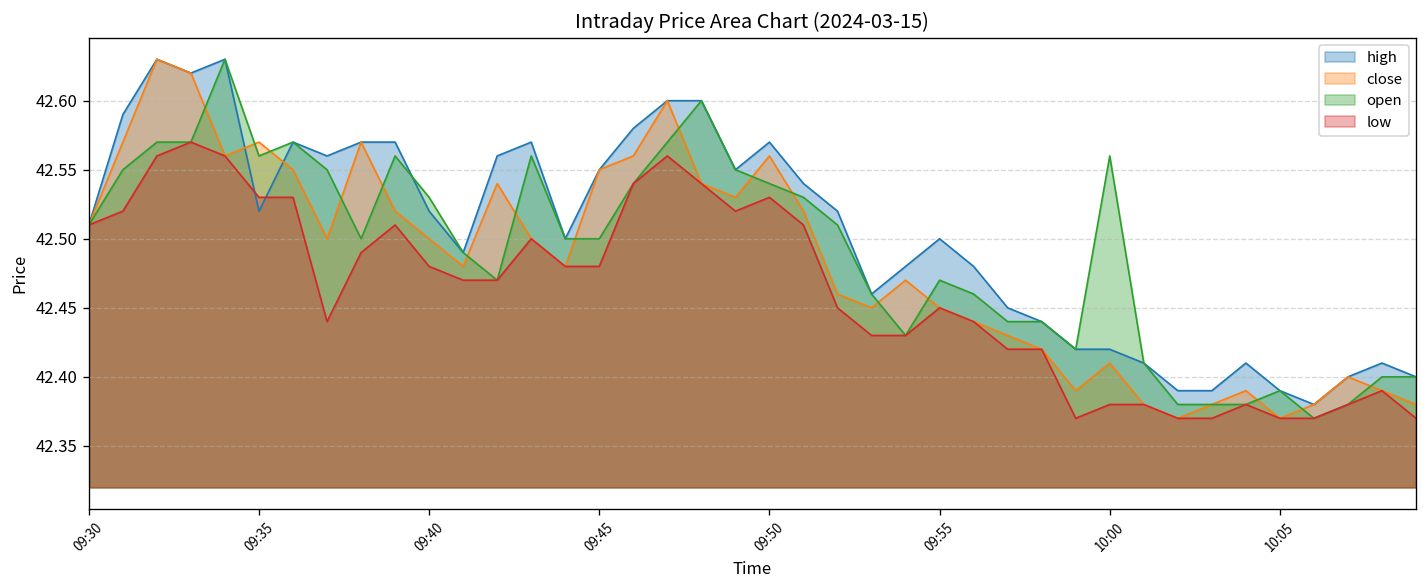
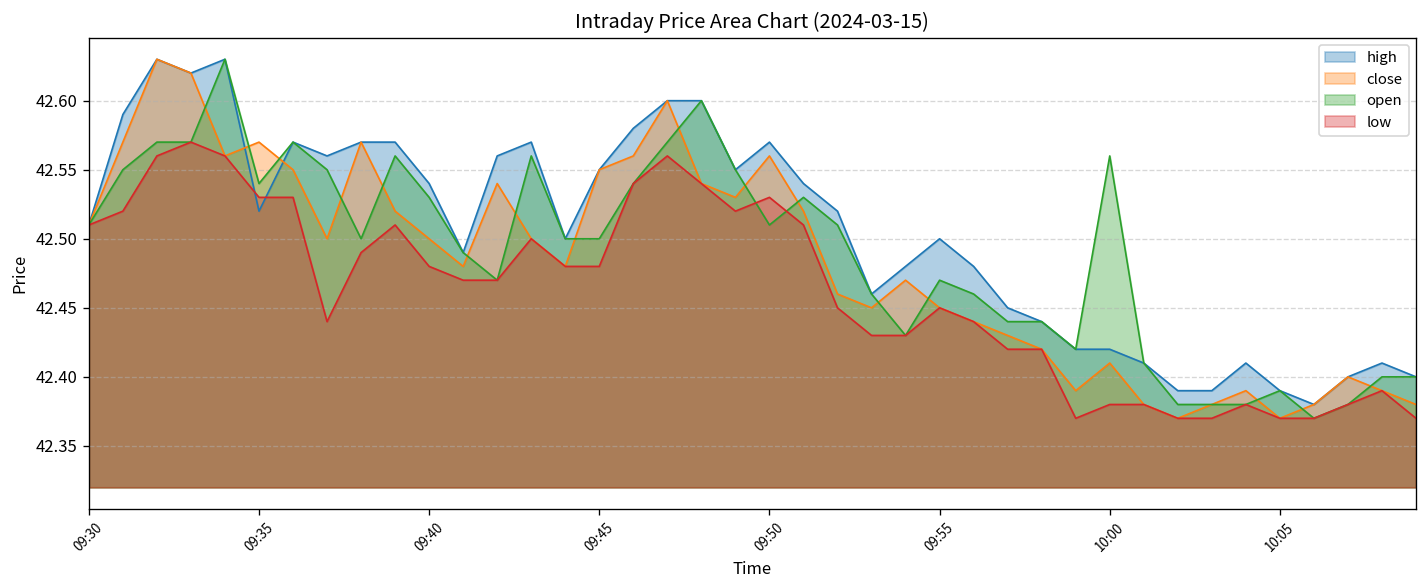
  {
    "high": {
      "09:35": 42.52,
-     "09:40": 42.52,
+     "09:40": 42.54,
      "09:50": 42.57,
      "09:55": 42.50,
      "10:00": 42.42
    },
    "open": {
-     "09:35": 42.56,
+     "09:35": 42.54,
      "09:40": 42.53,
      "09:45": 42.50,
-     "09:50": 42.54,
+     "09:50": 42.51,
      "09:55": 42.47,
      "10:00": 42.56
    }
  }
